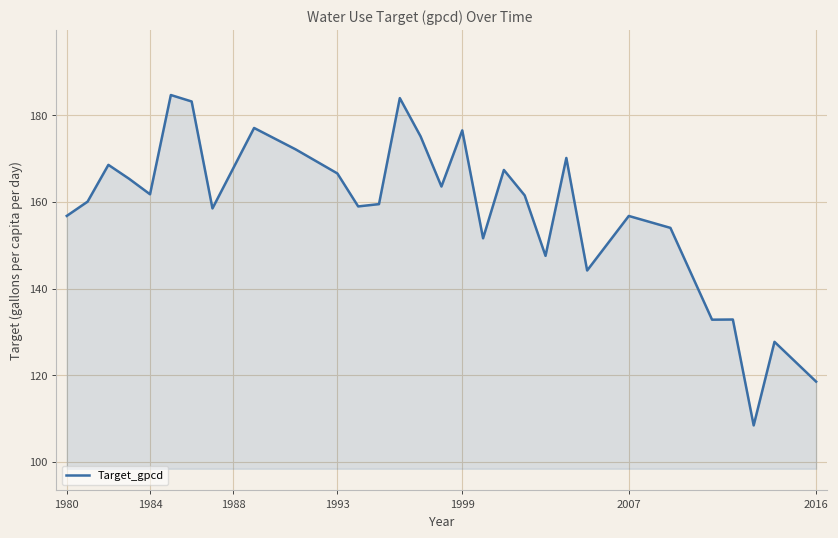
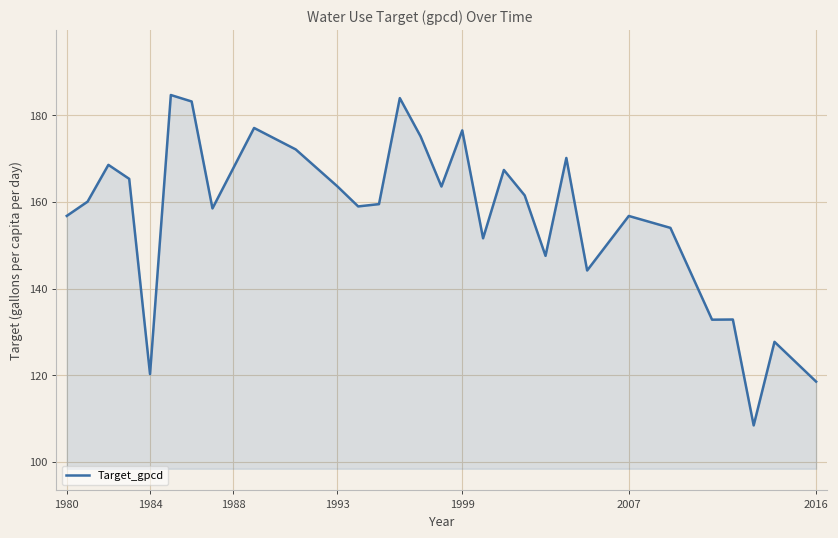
  {
    "1980": 157,
-   "1984": 162,
-   "1993": 167,
+   "1984": 120,
+   "1993": 164,
    "1999": 176,
    "2007": 157,
    "2016": 119
  }
